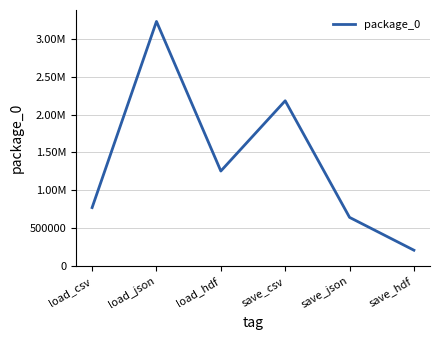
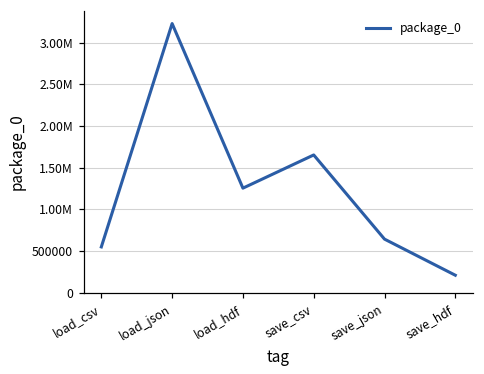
  {
-   "load_csv": 800000,
+   "load_csv": 600000,
    "load_json": 3200000,
    "load_hdf": 1300000,
-   "save_csv": 2200000,
+   "save_csv": 1700000,
    "save_json": 600000,
    "save_hdf": 200000
  }
